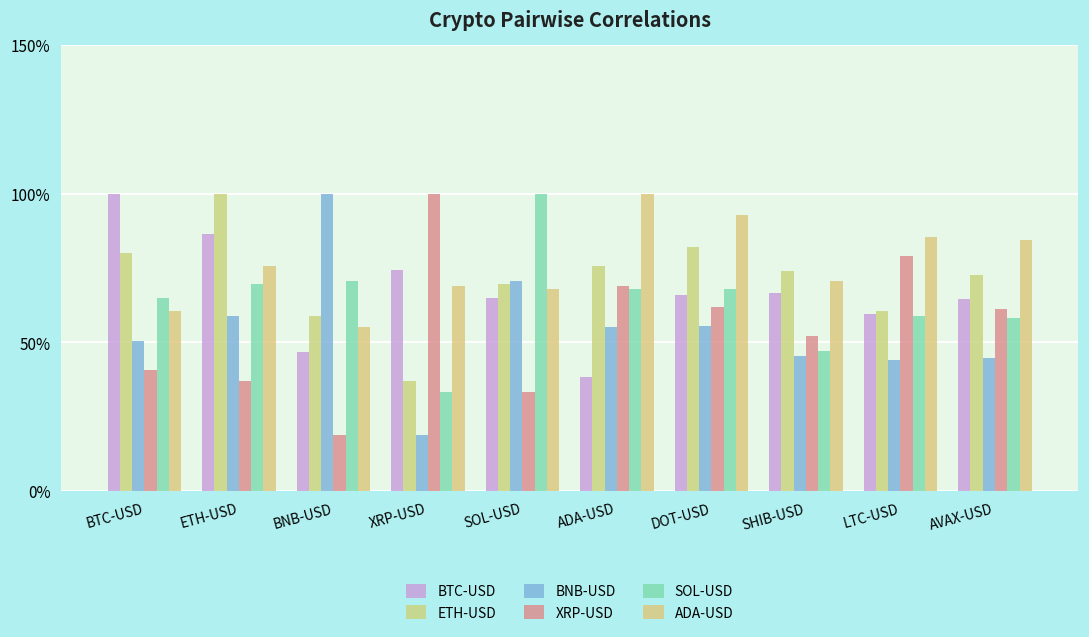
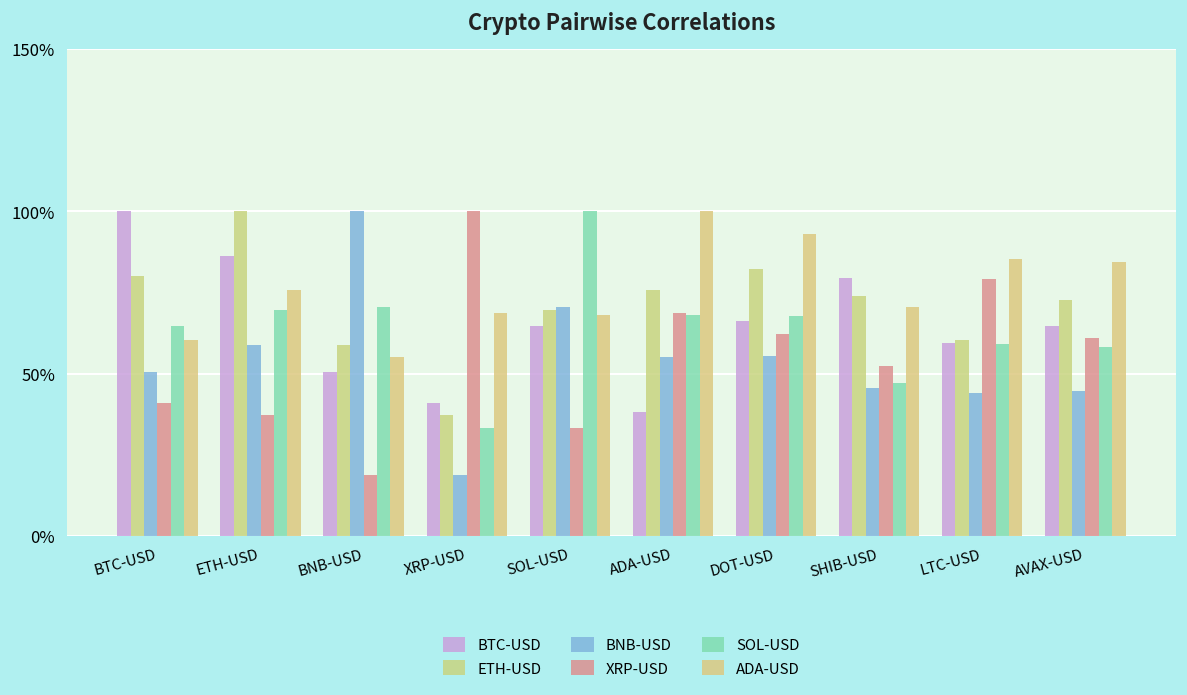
  {
    "BTC-USD": {
      "BTC-USD": "100%",
      "ETH-USD": "86%",
-     "BNB-USD": "47%",
-     "XRP-USD": "74%",
+     "BNB-USD": "51%",
+     "XRP-USD": "41%",
      "SOL-USD": "65%",
      "ADA-USD": "38%",
      "DOT-USD": "66%",
-     "SHIB-USD": "67%",
+     "SHIB-USD": "80%",
      "LTC-USD": "60%",
      "AVAX-USD": "65%"
    }
  }
